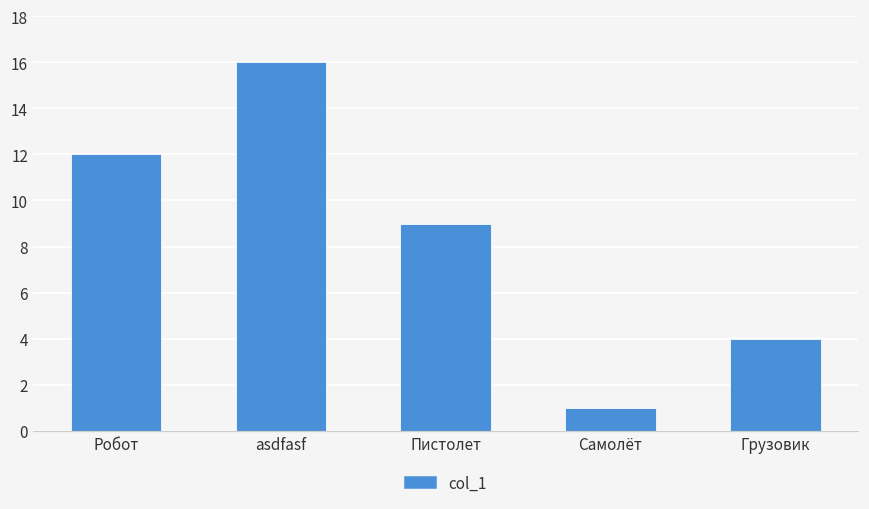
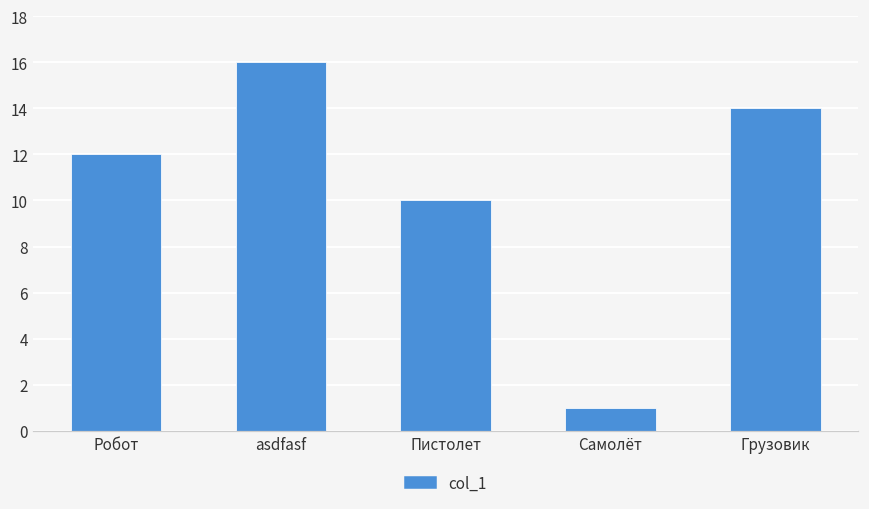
  {
    "Робот": 12,
    "asdfasf": 16,
-   "Пистолет": 9,
+   "Пистолет": 10,
    "Самолёт": 1,
-   "Грузовик": 4
+   "Грузовик": 14
  }
